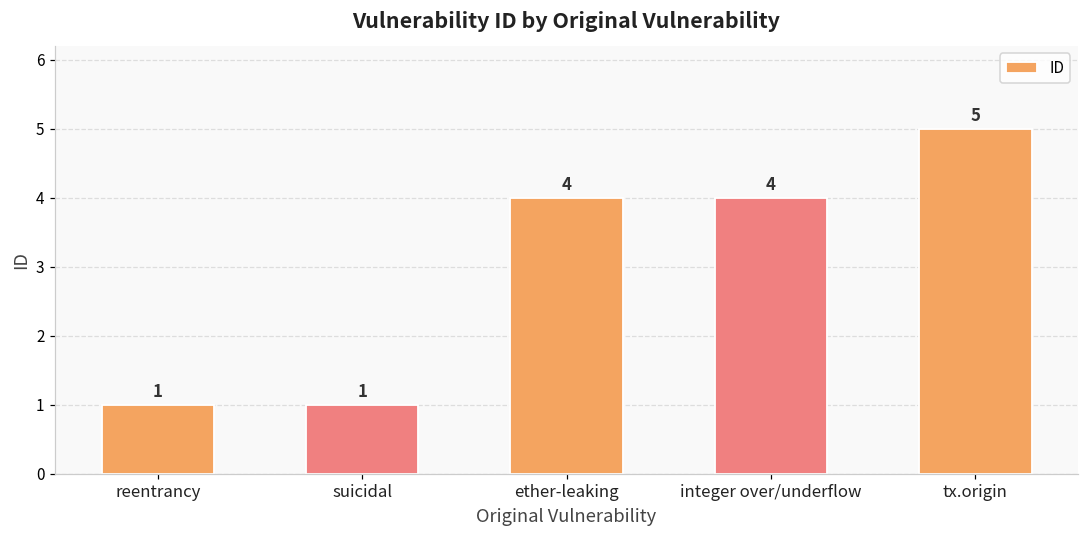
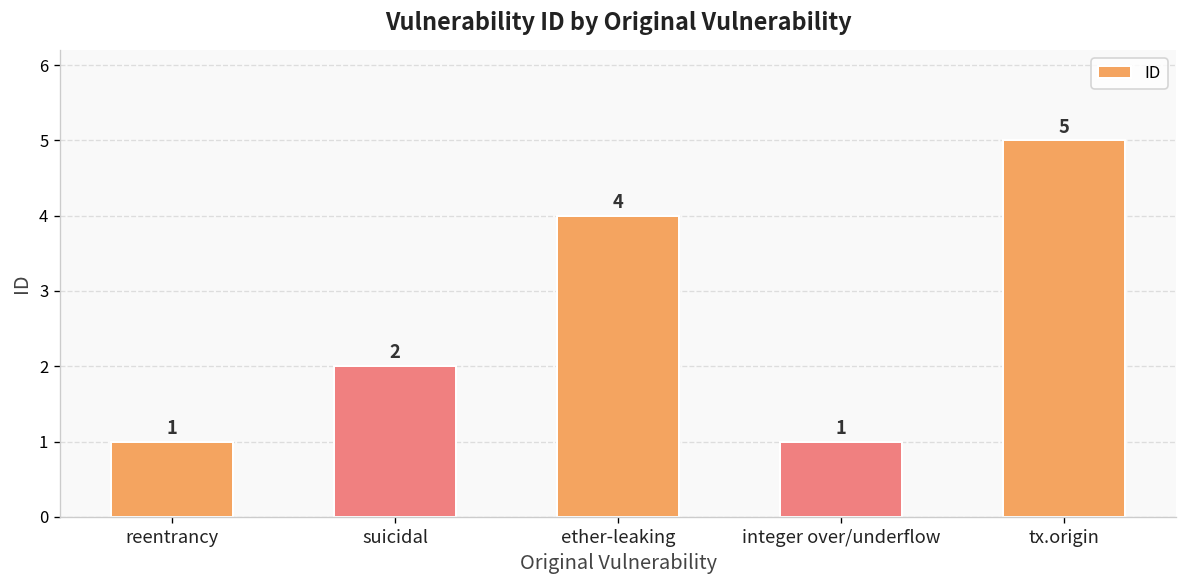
  {
    "reentrancy": 1,
-   "suicidal": 1,
+   "suicidal": 2,
    "ether-leaking": 4,
-   "integer over/underflow": 4,
+   "integer over/underflow": 1,
    "tx.origin": 5
  }
